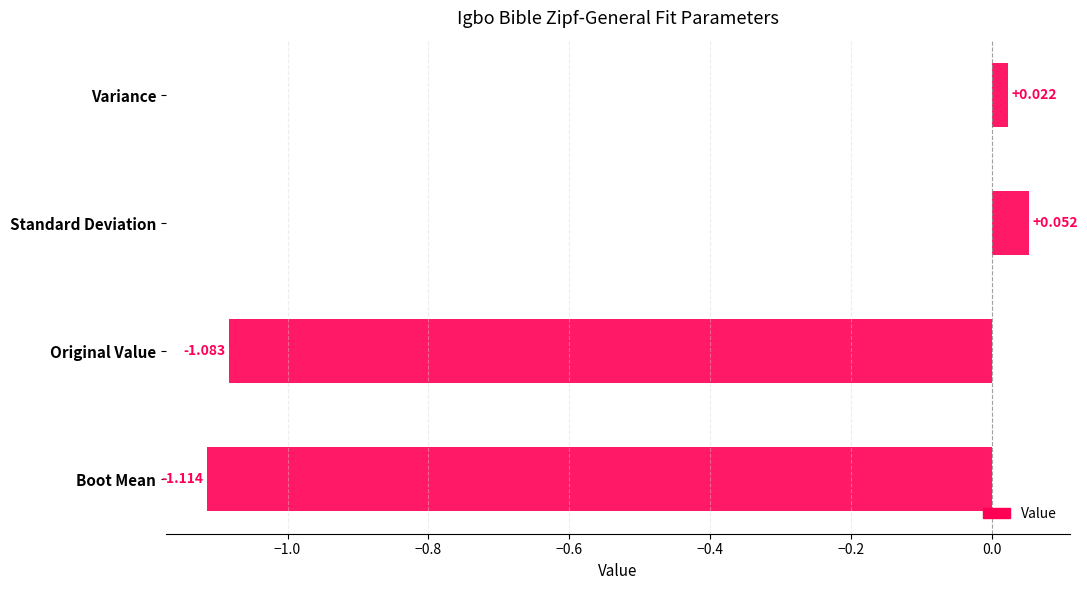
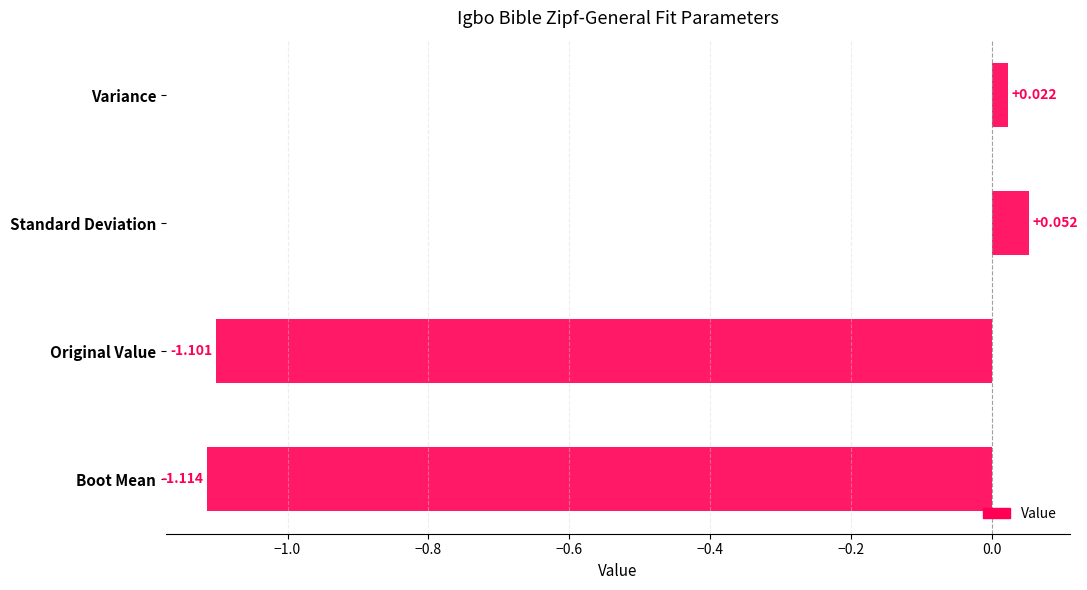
  {
    "Variance": "+0.022",
    "Standard Deviation": "+0.052",
-   "Original Value": "-1.083",
+   "Original Value": "-1.101",
    "Boot Mean": "-1.114"
  }
